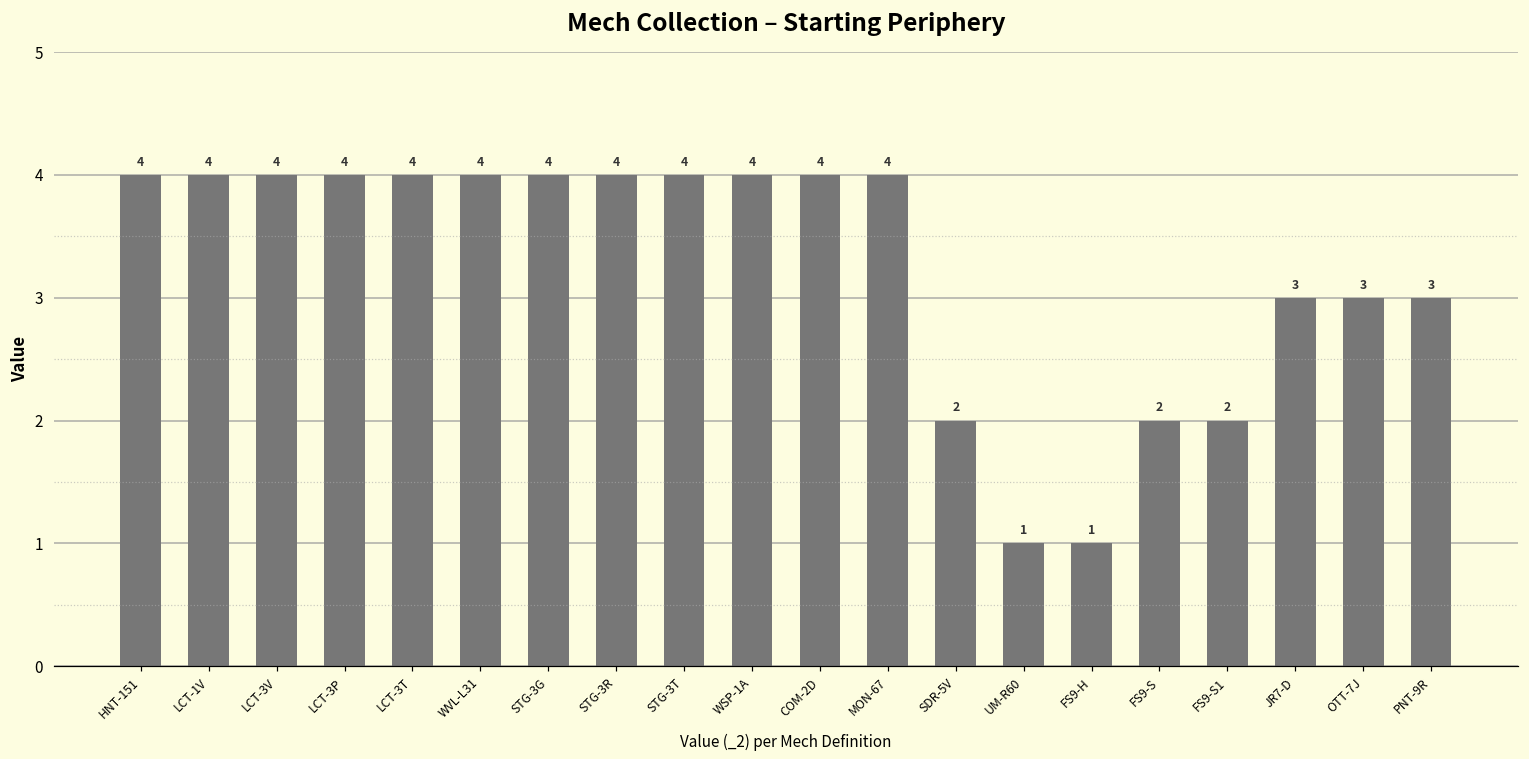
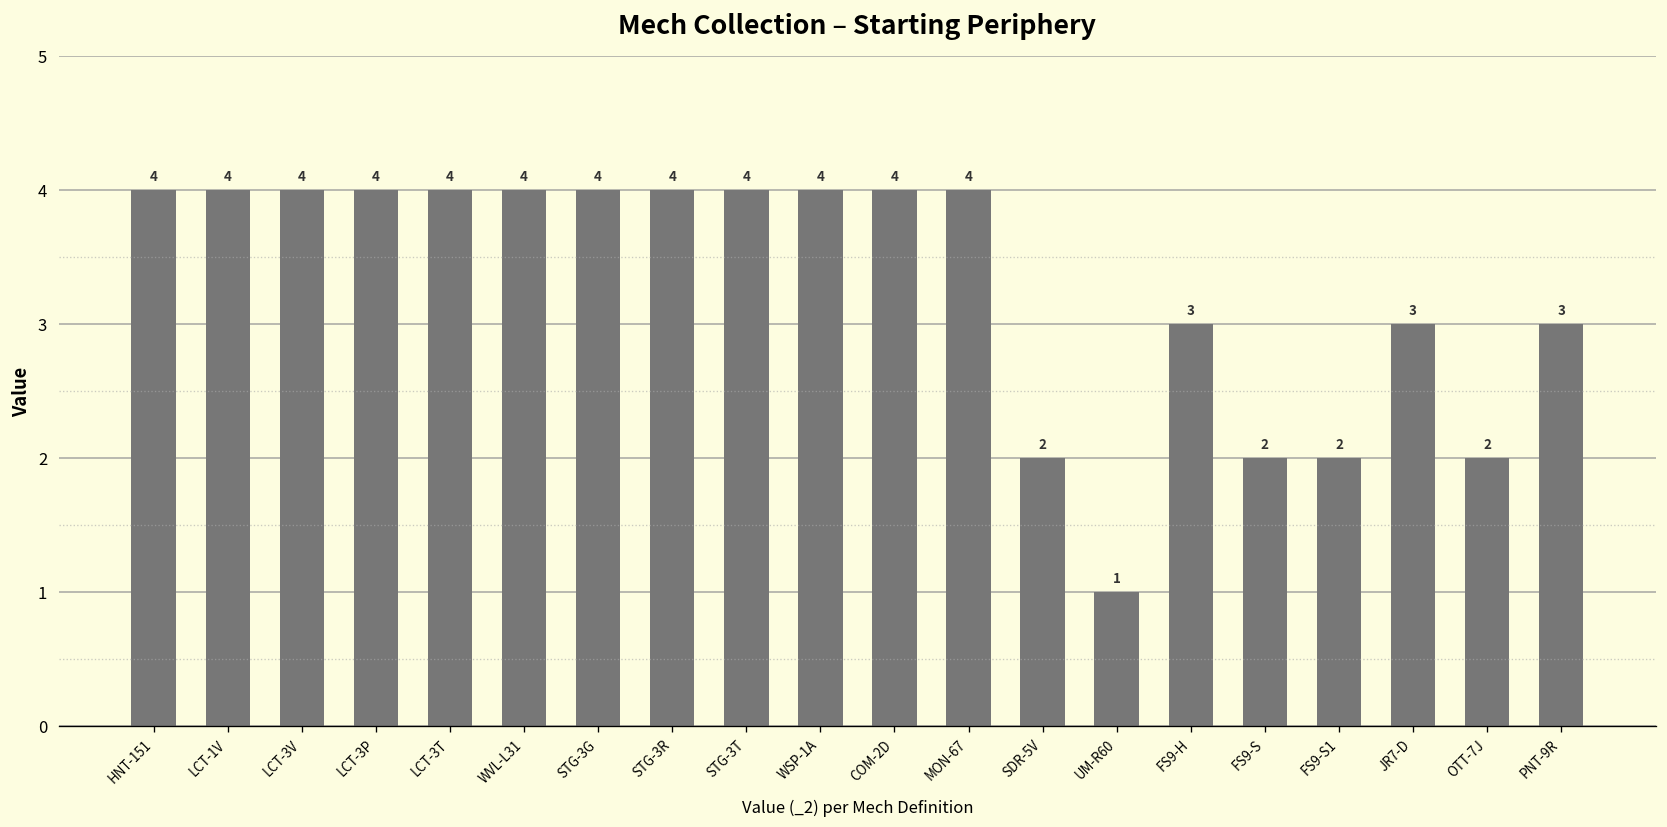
  {
    "HNT-151": 4,
    "LCT-1V": 4,
    "LCT-3V": 4,
    "LCT-3P": 4,
    "LCT-3T": 4,
    "WVL-L31": 4,
    "STG-3G": 4,
    "STG-3R": 4,
    "STG-3T": 4,
    "WSP-1A": 4,
    "COM-2D": 4,
    "MON-67": 4,
    "SDR-5V": 2,
    "UM-R60": 1,
-   "FS9-H": 1,
+   "FS9-H": 3,
    "FS9-S": 2,
    "FS9-S1": 2,
    "JR7-D": 3,
-   "OTT-7J": 3,
+   "OTT-7J": 2,
    "PNT-9R": 3
  }
